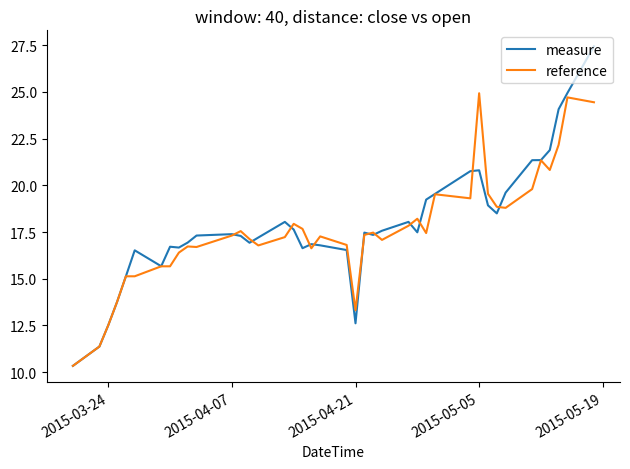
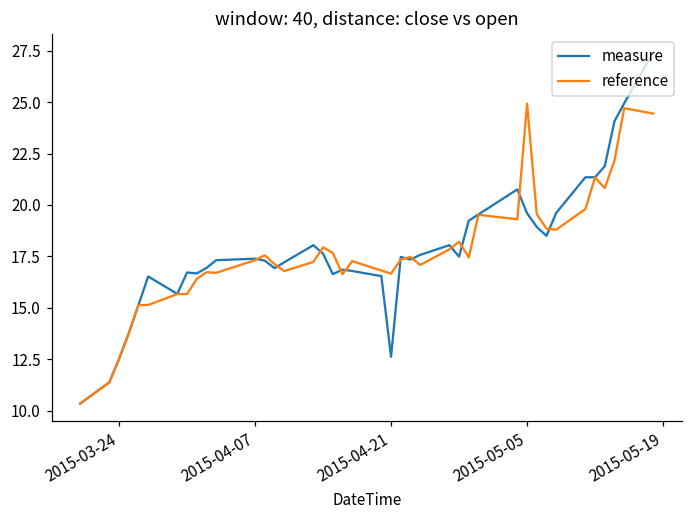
  {
    "measure": {
      "2015-04-21": 12.6,
-     "2015-05-05": 20.8
+     "2015-05-05": 19.6
    },
    "reference": {
-     "2015-04-21": 13.3,
+     "2015-04-21": 16.7,
      "2015-05-05": 24.9
    }
  }
